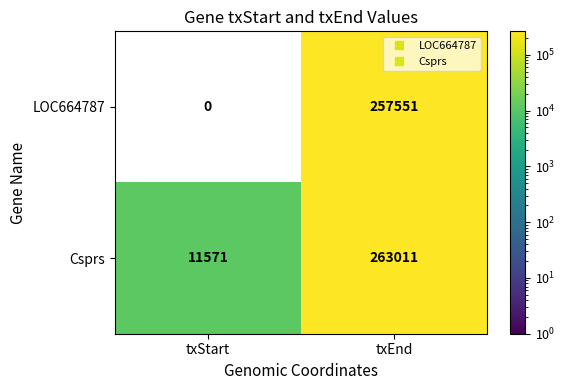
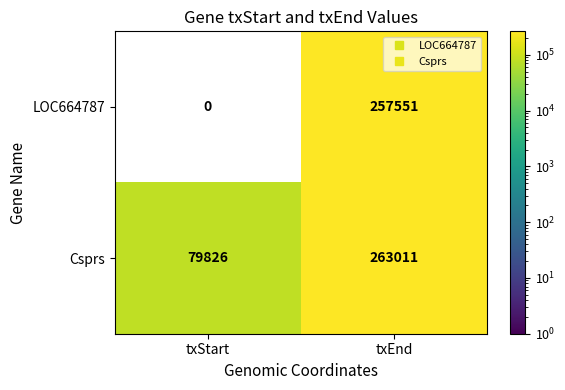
  {
    "LOC664787": {
      "txStart": 0,
      "txEnd": 257551
    },
    "Csprs": {
-     "txStart": 11571,
+     "txStart": 79826,
      "txEnd": 263011
    }
  }
